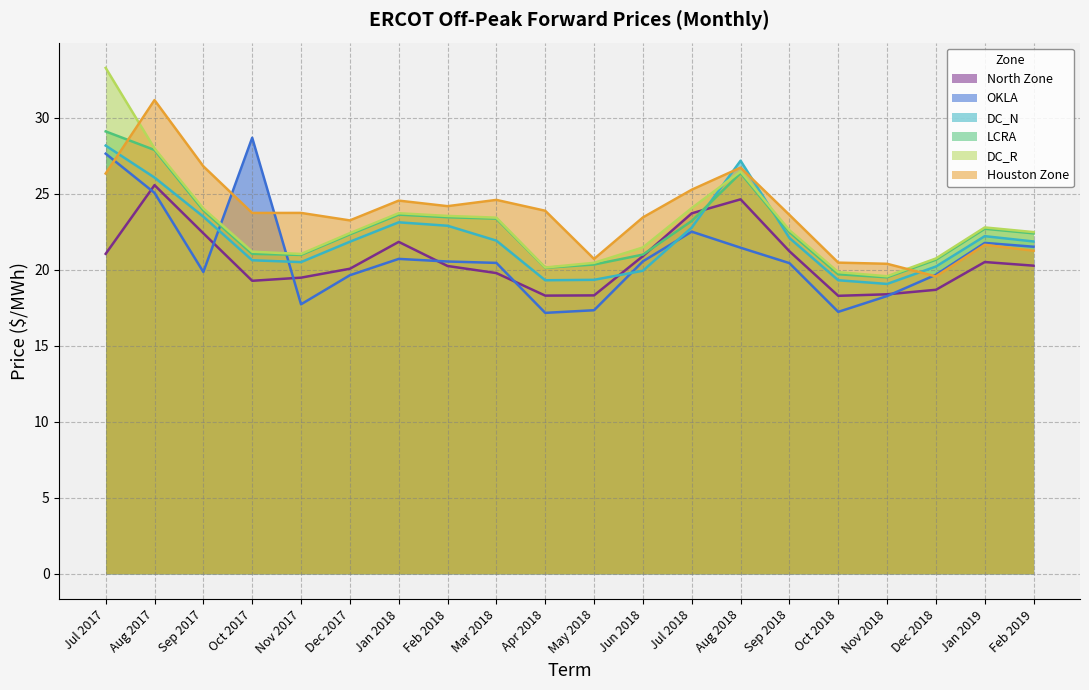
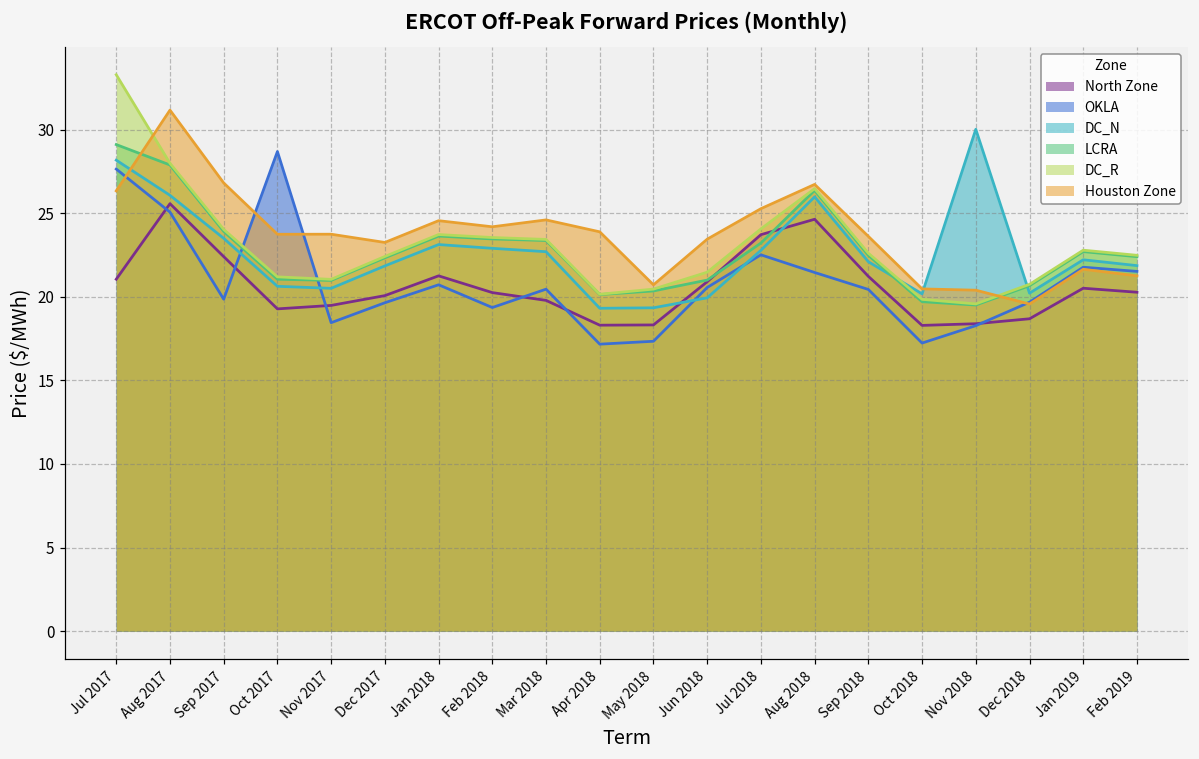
  {
    "North Zone": {
      "Jul 2017": 21.1,
      "Aug 2017": 25.6,
      "Sep 2017": 22.4,
      "Oct 2017": 19.3,
      "Nov 2017": 19.5,
      "Dec 2017": 20.1,
-     "Jan 2018": 21.8,
+     "Jan 2018": 21.3,
      "Feb 2018": 20.3,
      "Mar 2018": 19.8,
      "Apr 2018": 18.3,
      "May 2018": 18.3,
      "Jul 2018": 23.7,
      "Aug 2018": 24.6,
      "Sep 2018": 21.2,
      "Oct 2018": 18.3,
      "Dec 2018": 18.7,
      "Jan 2019": 20.5,
      "Feb 2019": 20.3
    },
    "OKLA": {
      "Jul 2017": 27.6,
      "Aug 2017": 25.1,
      "Sep 2017": 19.9,
      "Oct 2017": 28.7,
-     "Nov 2017": 17.7,
+     "Nov 2017": 18.5,
      "Dec 2017": 19.6,
      "Jan 2018": 20.7,
-     "Feb 2018": 20.5,
+     "Feb 2018": 19.4,
      "Mar 2018": 20.5,
      "Apr 2018": 17.2,
      "May 2018": 17.3,
      "Jun 2018": 20.6,
      "Jul 2018": 22.5,
      "Aug 2018": 21.5,
      "Sep 2018": 20.4,
      "Oct 2018": 17.2,
      "Feb 2019": 21.5
    },
    "DC_N": {
      "Jul 2017": 28.2,
      "Aug 2017": 26.1,
      "Sep 2017": 23.5,
      "Oct 2017": 20.6,
      "Nov 2017": 20.5,
      "Dec 2017": 21.8,
      "Jan 2018": 23.1,
      "Feb 2018": 22.9,
-     "Mar 2018": 21.9,
+     "Mar 2018": 22.7,
      "Apr 2018": 19.3,
      "May 2018": 19.3,
      "Jun 2018": 19.9,
      "Jul 2018": 22.8,
-     "Aug 2018": 27.2,
+     "Aug 2018": 26.0,
      "Sep 2018": 22.1,
-     "Oct 2018": 19.3,
-     "Nov 2018": 19.1,
+     "Oct 2018": 20.2,
+     "Nov 2018": 30.0,
      "Dec 2018": 20.2,
      "Jan 2019": 22.2,
      "Feb 2019": 21.9
    },
    "LCRA": {
      "Jul 2017": 29.1,
      "Jul 2018": 23.2
    },
    "DC_R": {
      "Jul 2017": 33.3,
      "Jun 2018": 21.5,
      "Jul 2018": 24.1
    },
    "Houston Zone": {
      "Jul 2017": 26.3,
      "Aug 2017": 31.2,
      "Sep 2017": 26.8,
      "Oct 2017": 23.7,
      "Nov 2017": 23.7,
      "Dec 2017": 23.2,
      "Jan 2018": 24.6,
      "Feb 2018": 24.2,
      "Mar 2018": 24.6,
      "Apr 2018": 23.9,
      "May 2018": 20.7,
      "Jun 2018": 23.4,
      "Jul 2018": 25.3,
      "Aug 2018": 26.7,
      "Sep 2018": 23.6,
      "Oct 2018": 20.5,
      "Nov 2018": 20.4,
      "Feb 2019": 21.3
    }
  }
